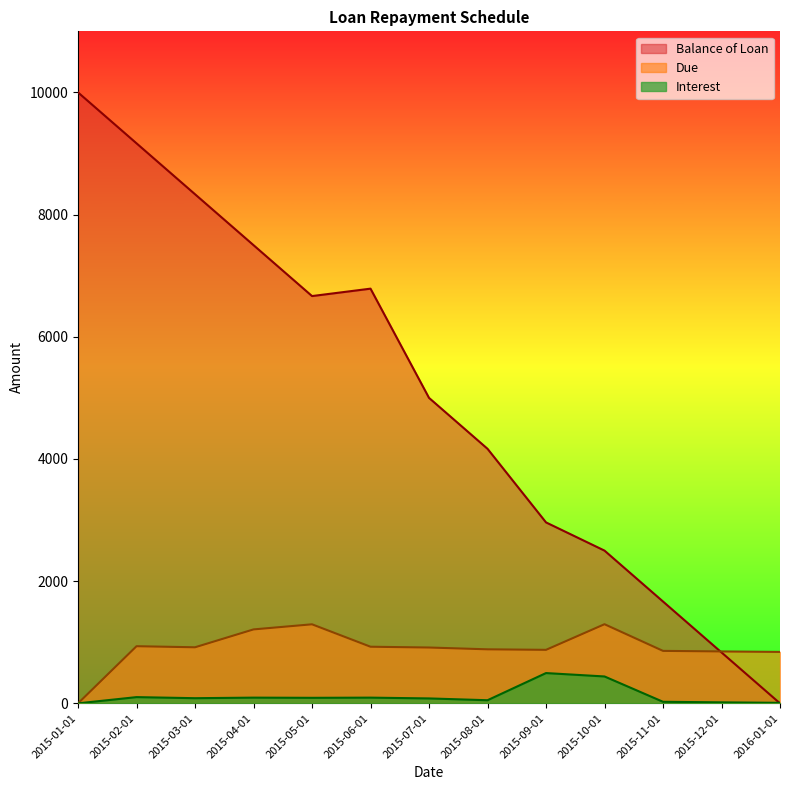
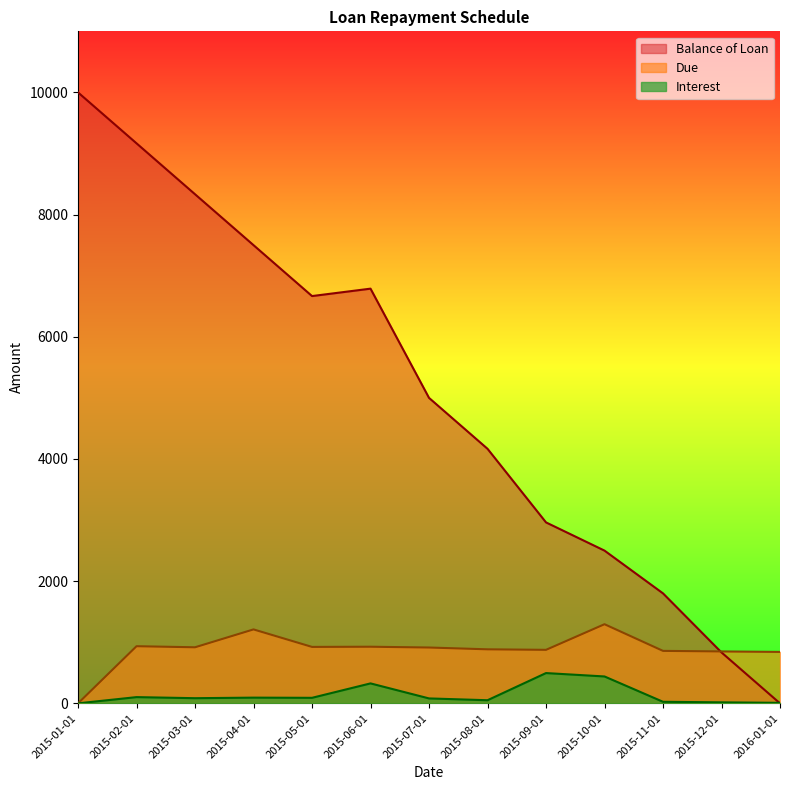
  {
    "Balance of Loan": {
      "2015-01-01": 10000,
      "2015-02-01": 9200,
      "2015-03-01": 8300,
      "2015-04-01": 7500,
      "2015-05-01": 6700,
      "2015-06-01": 6800,
      "2015-07-01": 5000,
      "2015-08-01": 4200,
      "2015-09-01": 3000,
      "2015-10-01": 2500,
-     "2015-11-01": 1700
+     "2015-11-01": 1800
    },
    "Due": {
      "2015-02-01": 900,
      "2015-03-01": 900,
      "2015-04-01": 1200,
-     "2015-05-01": 1300,
+     "2015-05-01": 900,
      "2015-06-01": 900,
      "2015-07-01": 900,
      "2015-08-01": 900,
      "2015-09-01": 900,
      "2015-10-01": 1300,
      "2015-11-01": 900,
      "2016-01-01": 800
    },
    "Interest": {
      "2015-02-01": 100,
      "2015-03-01": 100,
      "2015-04-01": 100,
      "2015-05-01": 100,
-     "2015-06-01": 100,
+     "2015-06-01": 300,
      "2015-07-01": 100,
      "2015-08-01": 100,
      "2015-09-01": 500,
      "2015-10-01": 400,
      "2015-11-01": 0,
      "2015-12-01": 0
    }
  }
